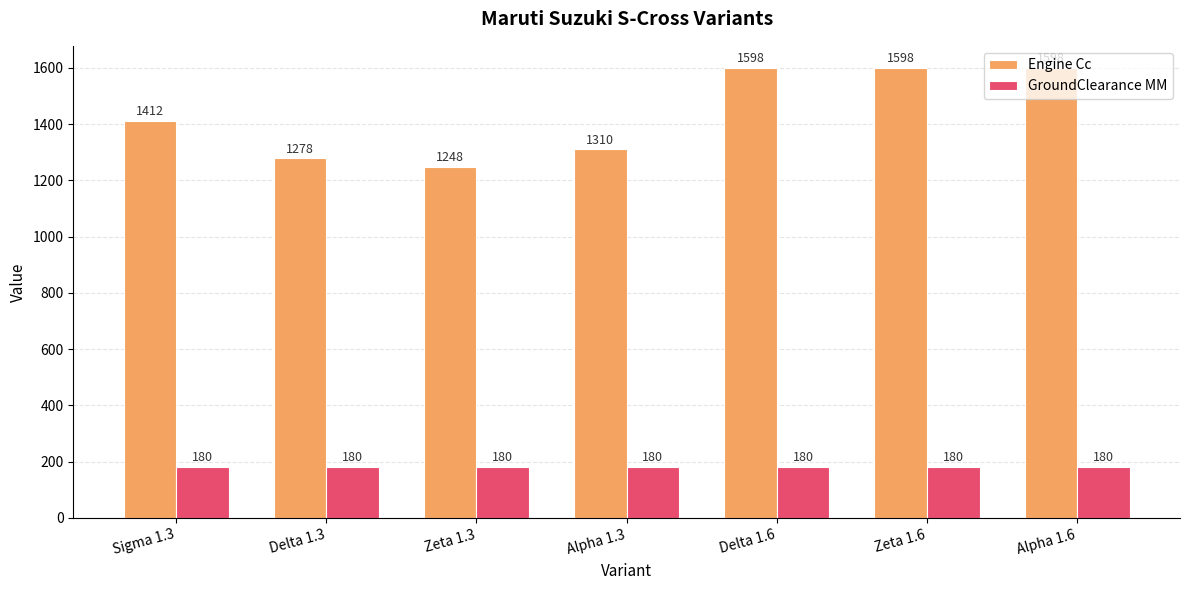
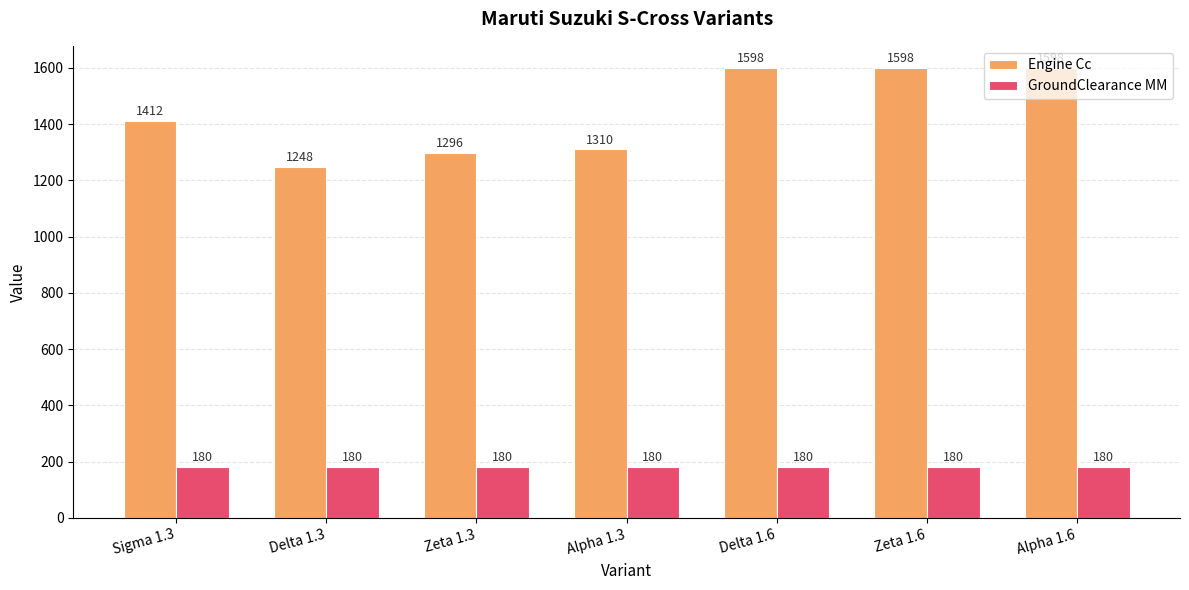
  {
    "Engine Cc": {
      "Sigma 1.3": 1412,
-     "Delta 1.3": 1278,
-     "Zeta 1.3": 1248,
+     "Delta 1.3": 1248,
+     "Zeta 1.3": 1296,
      "Alpha 1.3": 1310,
      "Delta 1.6": 1598,
      "Zeta 1.6": 1598
    },
    "GroundClearance MM": {
      "Sigma 1.3": 180,
      "Delta 1.3": 180,
      "Zeta 1.3": 180,
      "Alpha 1.3": 180,
      "Delta 1.6": 180,
      "Zeta 1.6": 180,
      "Alpha 1.6": 180
    }
  }
